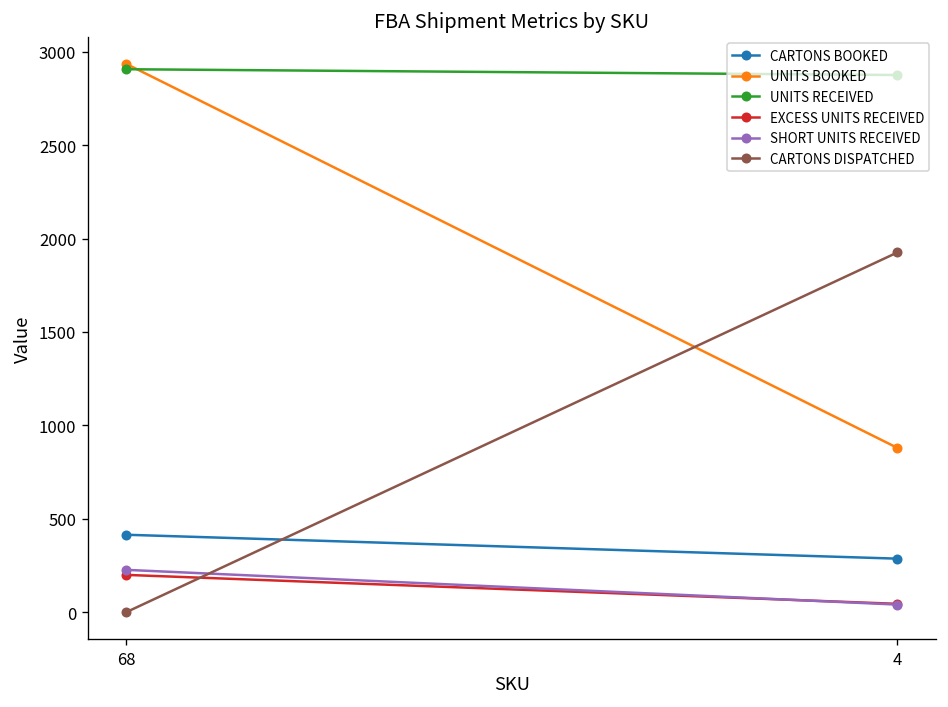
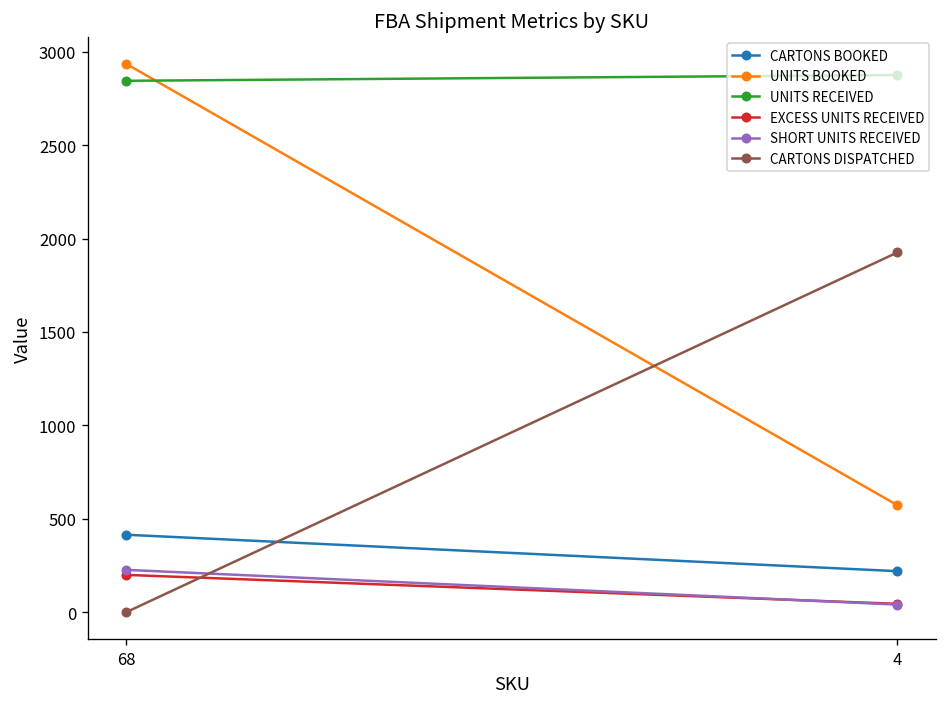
  {
    "CARTONS BOOKED": {
      "68": 410,
-     "4": 290
+     "4": 220
    },
    "UNITS BOOKED": {
      "68": 2940,
-     "4": 880
+     "4": 570
    },
    "UNITS RECEIVED": {
-     "68": 2910
+     "68": 2850
    },
    "EXCESS UNITS RECEIVED": {
      "68": 200
    },
    "SHORT UNITS RECEIVED": {
      "68": 230
    },
    "CARTONS DISPATCHED": {
      "68": 0,
      "4": 1930
    }
  }
